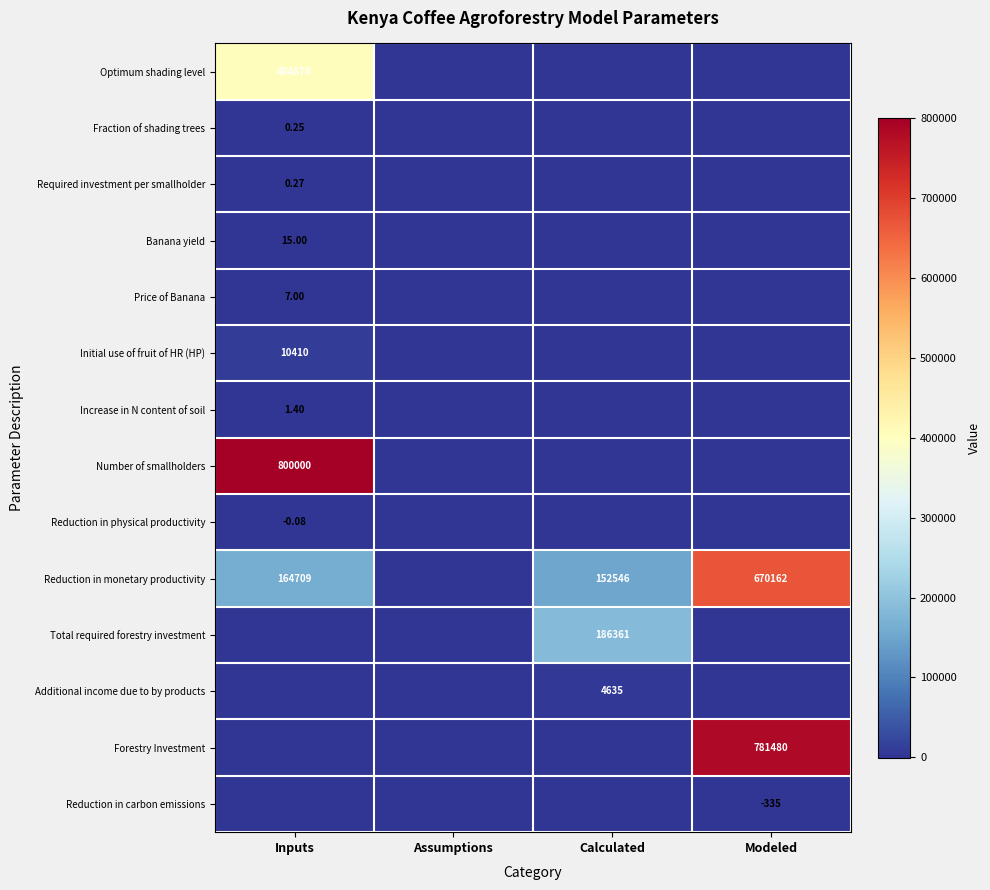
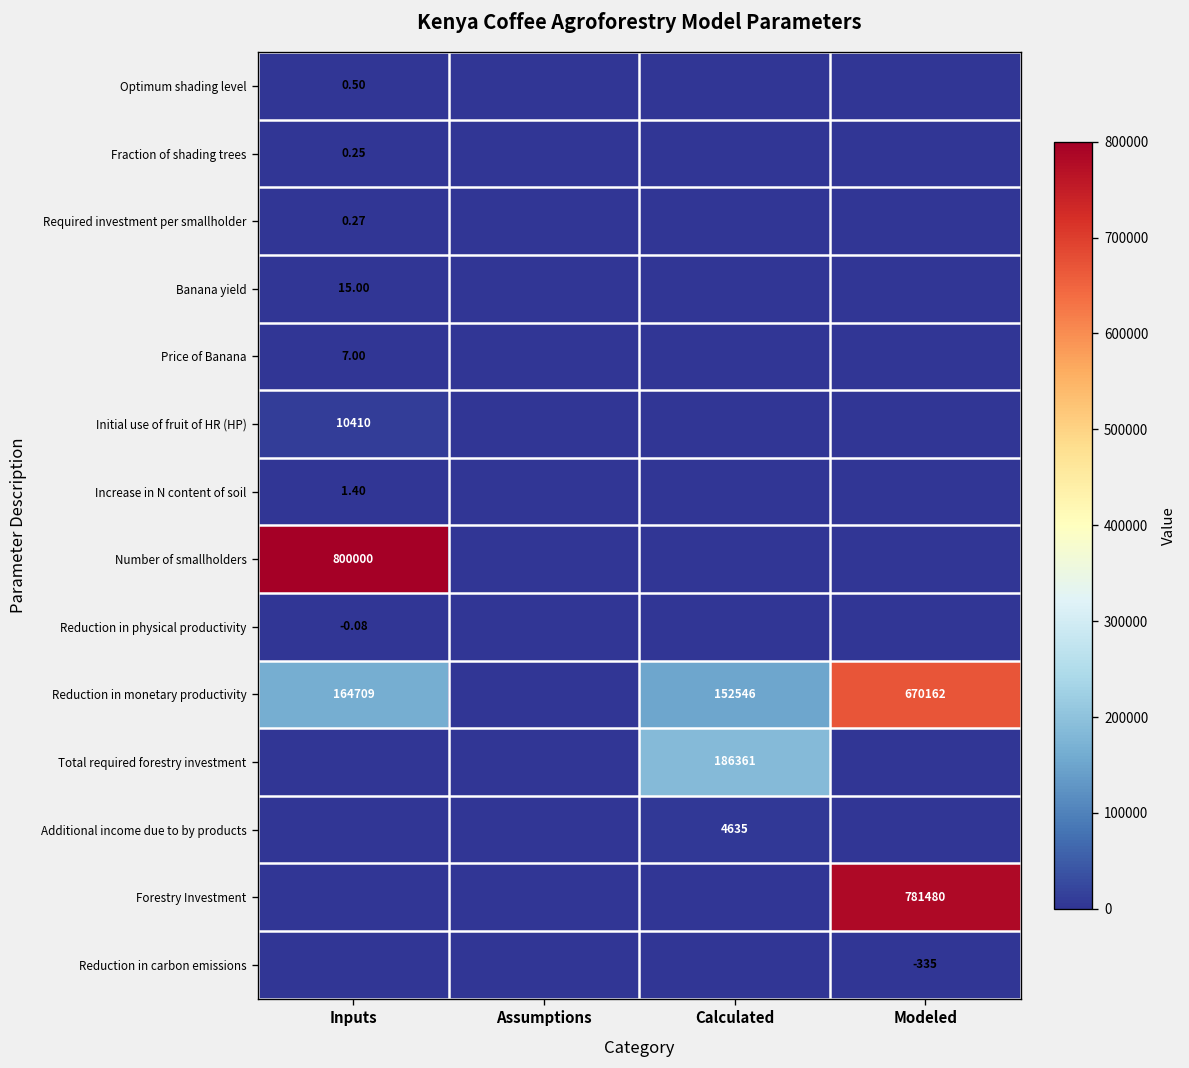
  {
    "Optimum shading level": {
-     "Inputs": 404878
+     "Inputs": 0.50
    },
    "Fraction of shading trees": {
      "Inputs": 0.25
    },
    "Required investment per smallholder": {
      "Inputs": 0.27
    },
    "Banana yield": {
      "Inputs": 15.00
    },
    "Price of Banana": {
      "Inputs": 7.00
    },
    "Initial use of fruit of HR (HP)": {
      "Inputs": 10410
    },
    "Increase in N content of soil": {
      "Inputs": 1.40
    },
    "Number of smallholders": {
      "Inputs": 800000
    },
    "Reduction in physical productivity": {
      "Inputs": -0.08
    },
    "Reduction in monetary productivity": {
      "Inputs": 164709,
      "Calculated": 152546,
      "Modeled": 670162
    },
    "Total required forestry investment": {
      "Calculated": 186361
    },
    "Additional income due to by products": {
      "Calculated": 4635
    },
    "Forestry Investment": {
      "Modeled": 781480
    },
    "Reduction in carbon emissions": {
      "Modeled": -335
    }
  }
